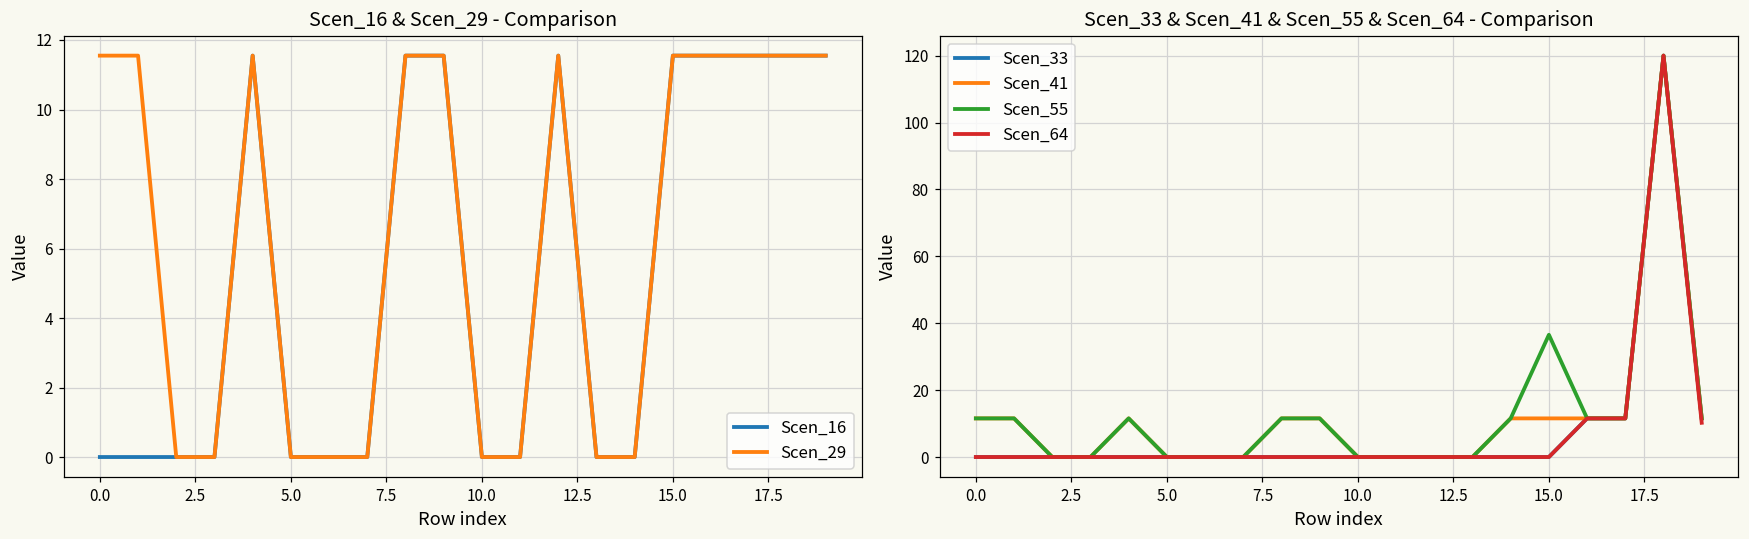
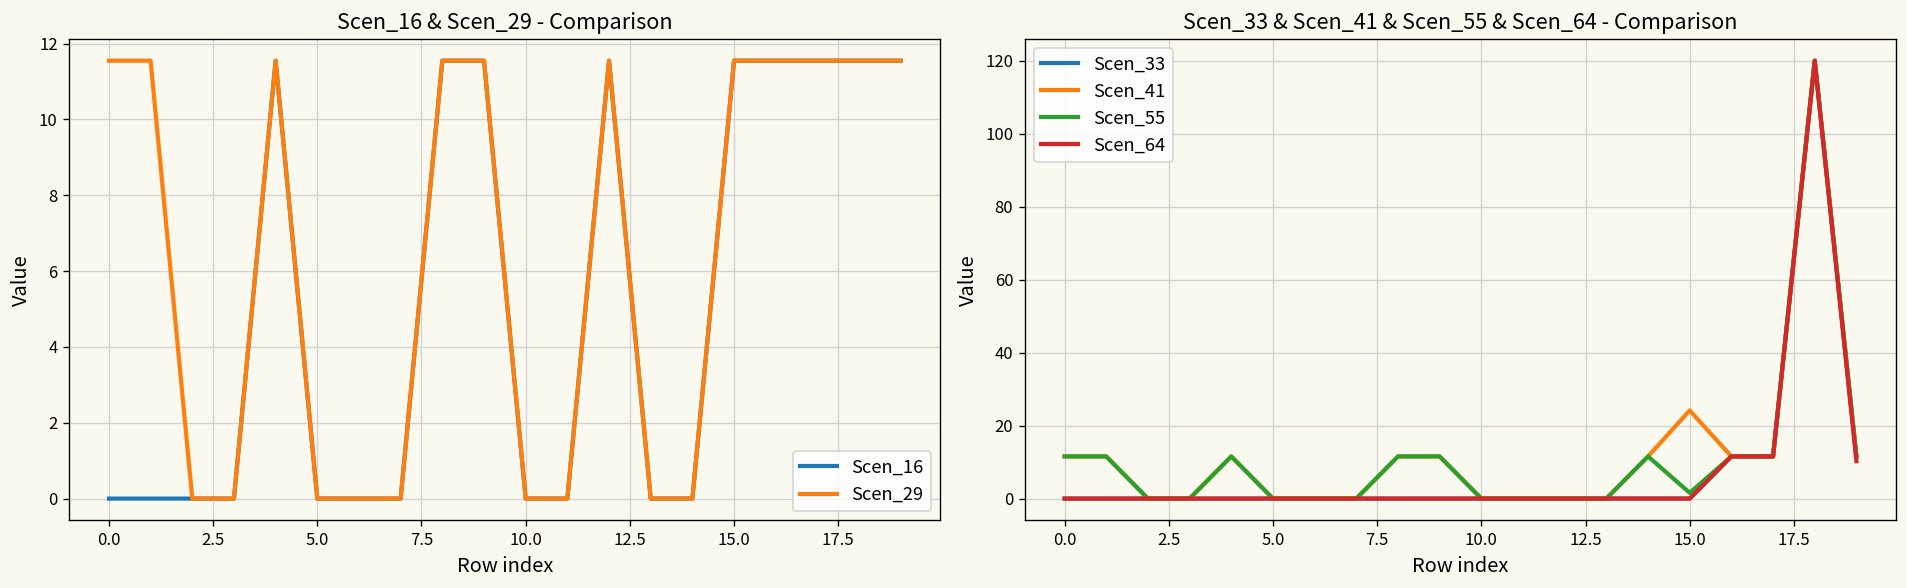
  {
    "Scen_16 & Scen_29 - Comparison": {
      "Scen_16": {
        "0.0": 0.0
      },
      "Scen_29": {
        "0.0": 11.6
      }
    },
    "Scen_33 & Scen_41 & Scen_55 & Scen_64 - Comparison": {
      "Scen_41": {
-       "15.0": 12
+       "15.0": 24
      },
      "Scen_55": {
-       "15.0": 37
+       "15.0": 2
      }
    }
  }
